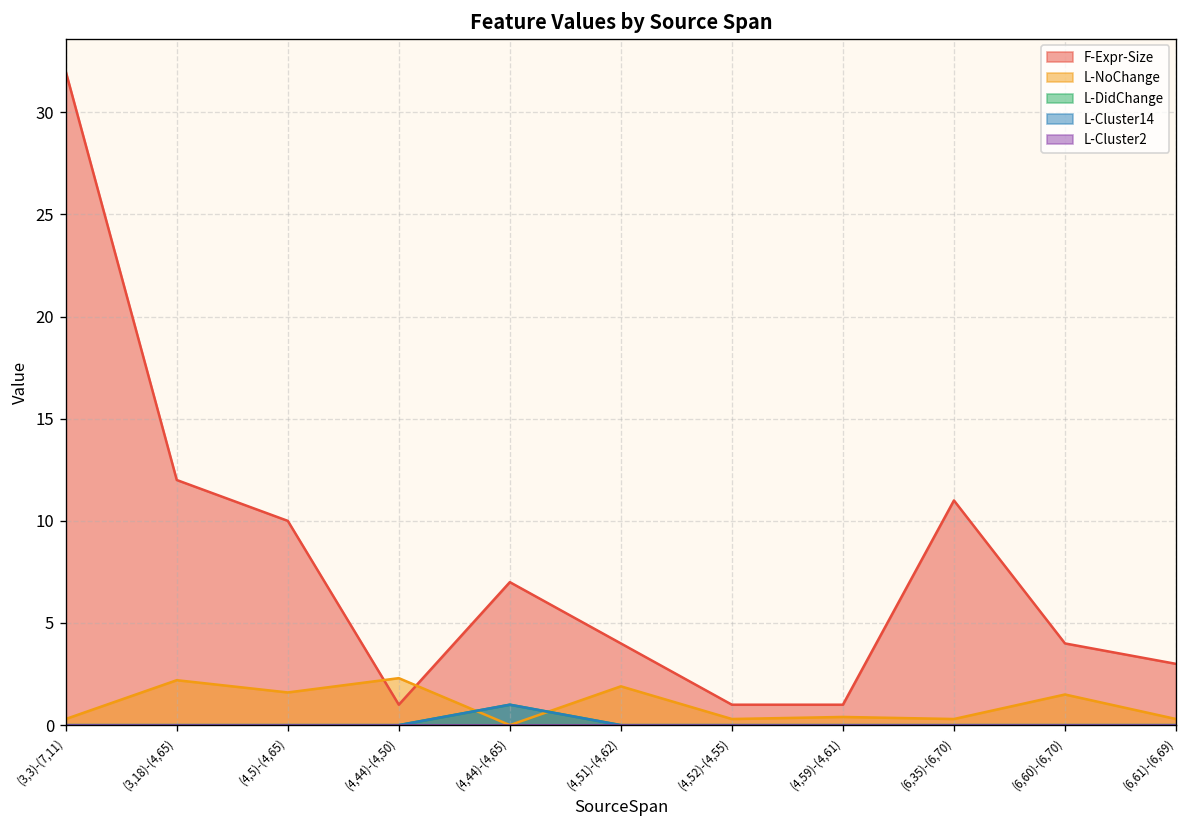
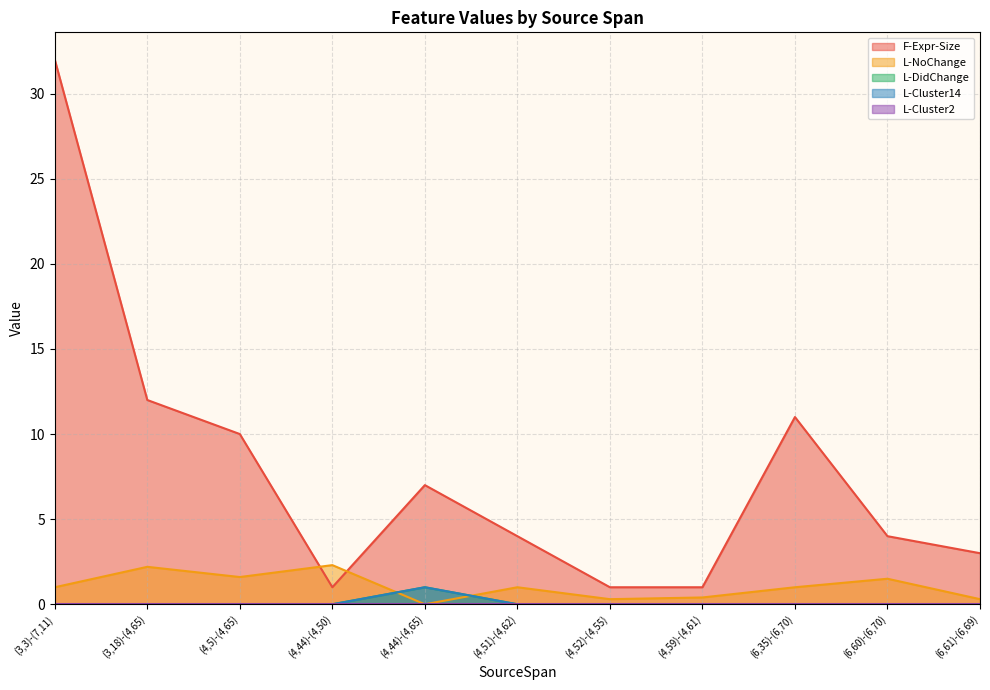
  {
    "F-Expr-Size": {
      "(3,3)-(7,11)": 32.0,
      "(3,18)-(4,65)": 12.0,
      "(4,5)-(4,65)": 10.0,
      "(4,44)-(4,50)": 1.0,
      "(4,44)-(4,65)": 7.0,
      "(4,51)-(4,62)": 4.0,
      "(4,52)-(4,55)": 1.0,
      "(4,59)-(4,61)": 1.0,
      "(6,35)-(6,70)": 11.0,
      "(6,60)-(6,70)": 4.0,
      "(6,61)-(6,69)": 3.0
    },
    "L-NoChange": {
-     "(3,3)-(7,11)": 0.3,
+     "(3,3)-(7,11)": 1.0,
      "(3,18)-(4,65)": 2.2,
      "(4,5)-(4,65)": 1.6,
      "(4,44)-(4,50)": 2.3,
-     "(4,51)-(4,62)": 1.9,
+     "(4,51)-(4,62)": 1.0,
      "(4,52)-(4,55)": 0.3,
      "(4,59)-(4,61)": 0.4,
-     "(6,35)-(6,70)": 0.3,
+     "(6,35)-(6,70)": 1.0,
      "(6,60)-(6,70)": 1.5,
      "(6,61)-(6,69)": 0.3
    },
    "L-Cluster14": {
      "(4,44)-(4,65)": 1.0
    }
  }
